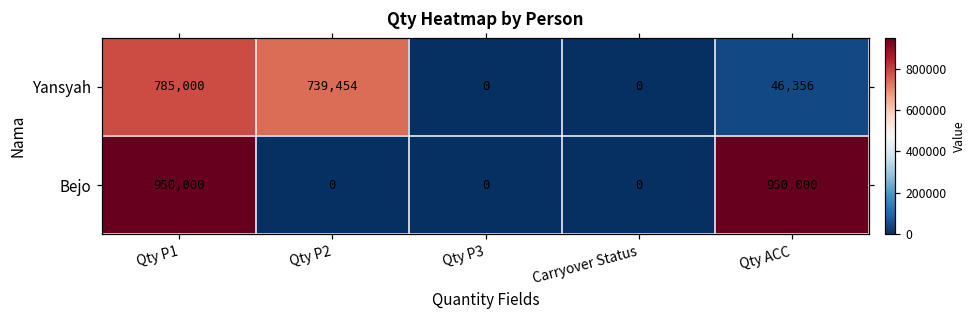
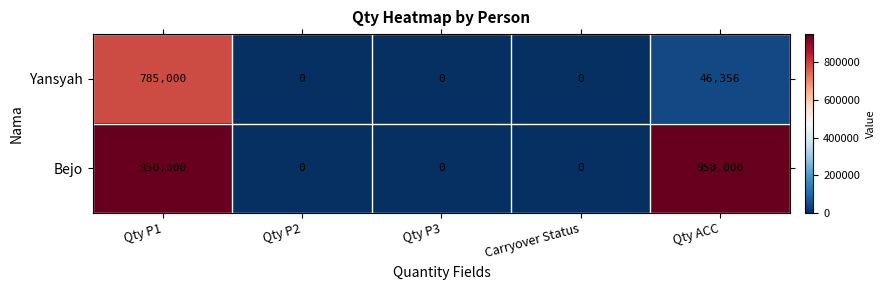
  {
    "Yansyah": {
      "Qty P1": "785,000",
-     "Qty P2": "739,454",
+     "Qty P2": "0",
      "Qty P3": "0",
      "Carryover Status": "0",
      "Qty ACC": "46,356"
    },
    "Bejo": {
      "Qty P1": "950,000",
      "Qty P2": "0",
      "Qty P3": "0",
      "Carryover Status": "0",
      "Qty ACC": "950,000"
    }
  }
